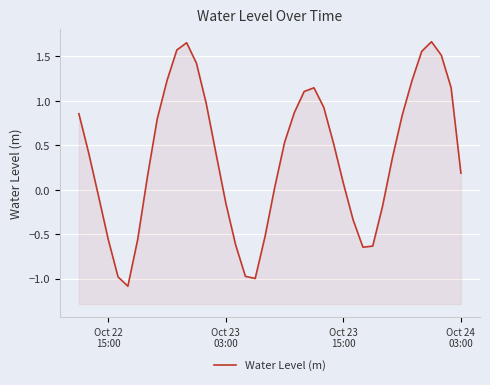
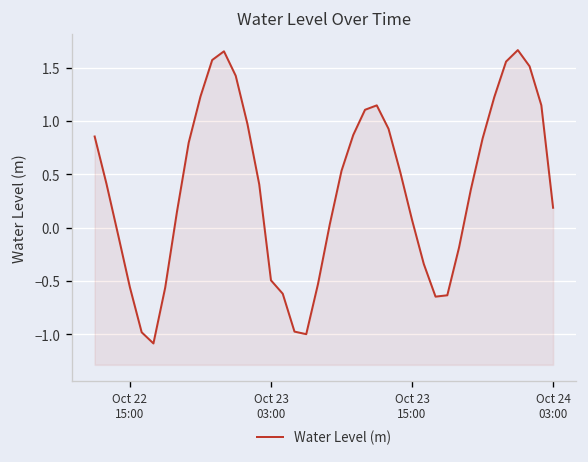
  {
    "Oct 22 15:00": -0.6,
-   "Oct 23 03:00": -0.1,
+   "Oct 23 03:00": -0.5,
    "Oct 23 15:00": 0.1,
    "Oct 24 03:00": 0.2
  }
